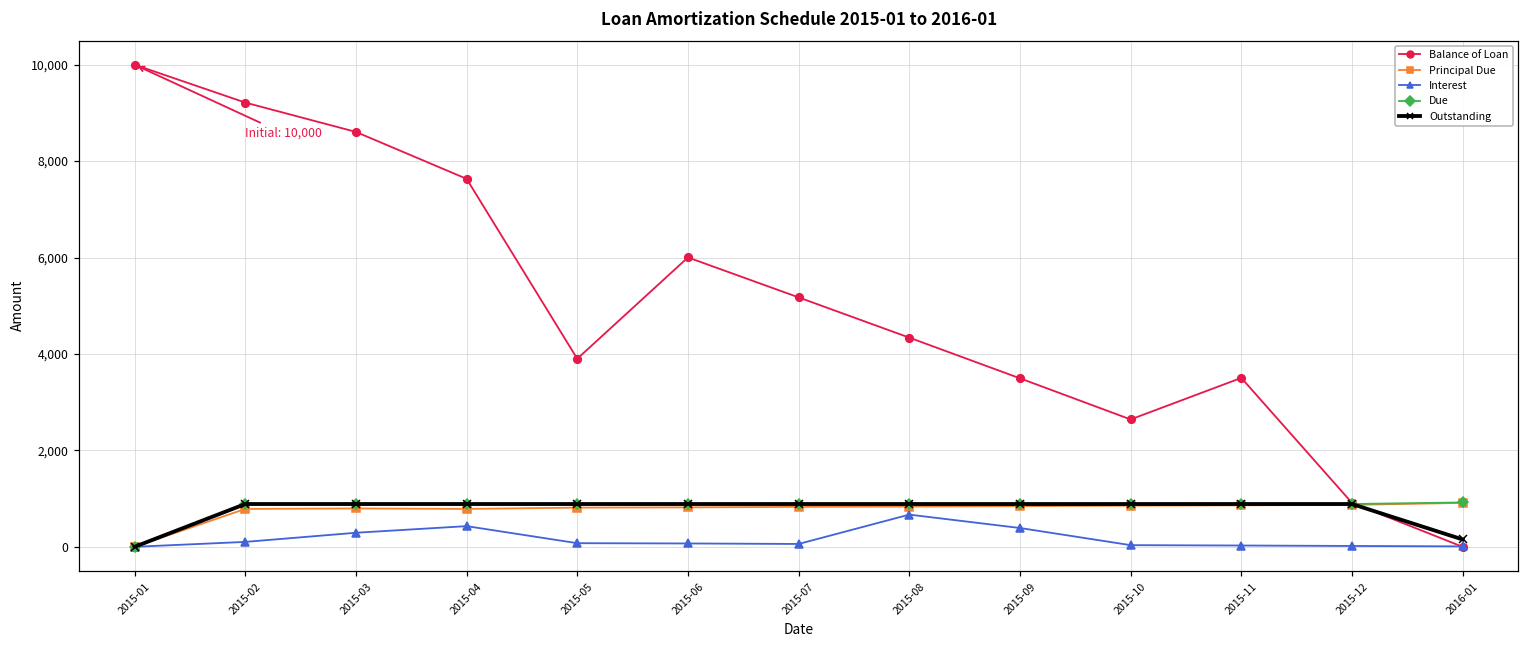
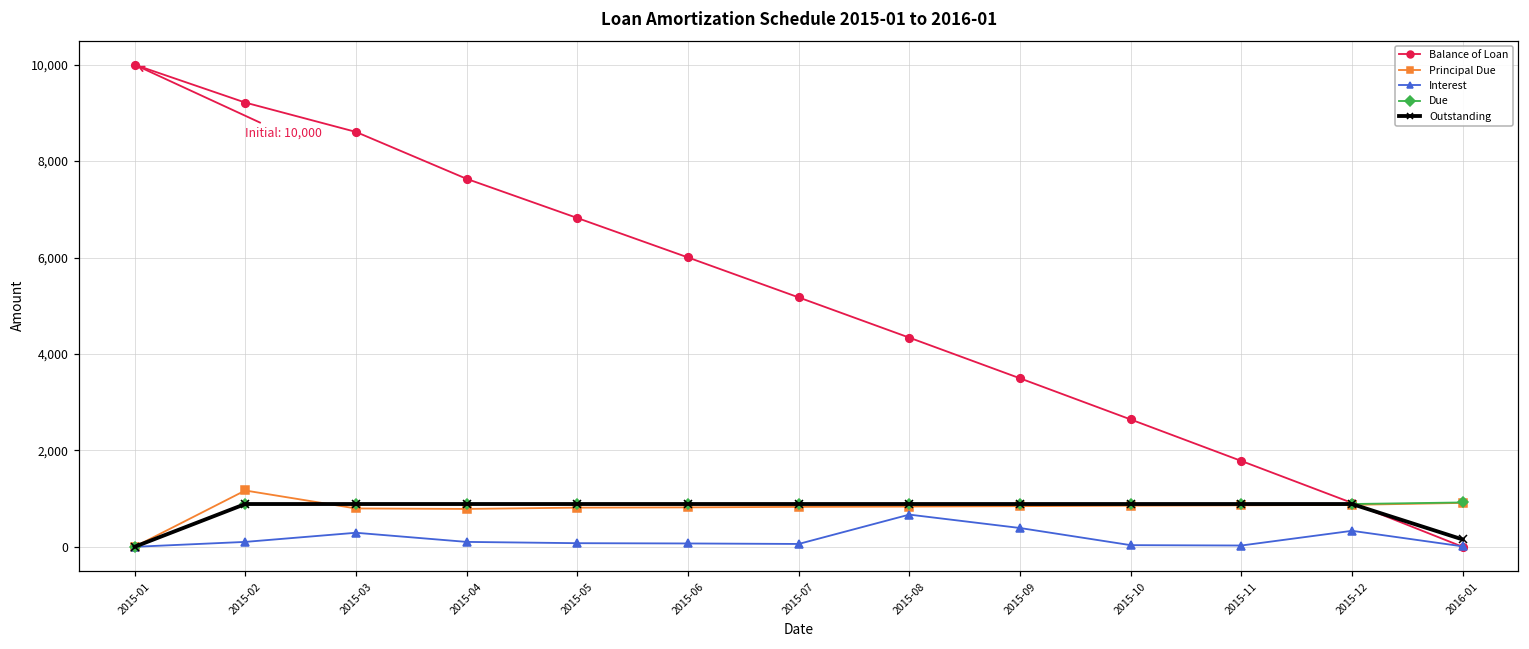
  {
    "Balance of Loan": {
      "2015-01": "10,000",
      "2015-03": "8,600",
      "2015-04": "7,600",
-     "2015-05": "3,900",
+     "2015-05": "6,800",
      "2015-06": "6,000",
      "2015-07": "5,200",
      "2015-08": "4,300",
      "2015-09": "3,500",
      "2015-10": "2,600",
-     "2015-11": "3,500"
+     "2015-11": "1,800"
    },
    "Principal Due": {
-     "2015-02": "800",
+     "2015-02": "1,200",
      "2015-03": "800",
      "2015-04": "800",
      "2015-05": "800",
      "2015-06": "800",
      "2015-07": "800"
    },
    "Interest": {
      "2015-02": "100",
      "2015-03": "300",
-     "2015-04": "400",
+     "2015-04": "100",
      "2015-05": "100",
      "2015-06": "100",
      "2015-07": "100",
      "2015-08": "700",
      "2015-09": "400",
      "2015-10": "0",
      "2015-11": "0",
-     "2015-12": "0"
+     "2015-12": "300"
    },
    "Outstanding": {
      "2016-01": "200"
    }
  }
